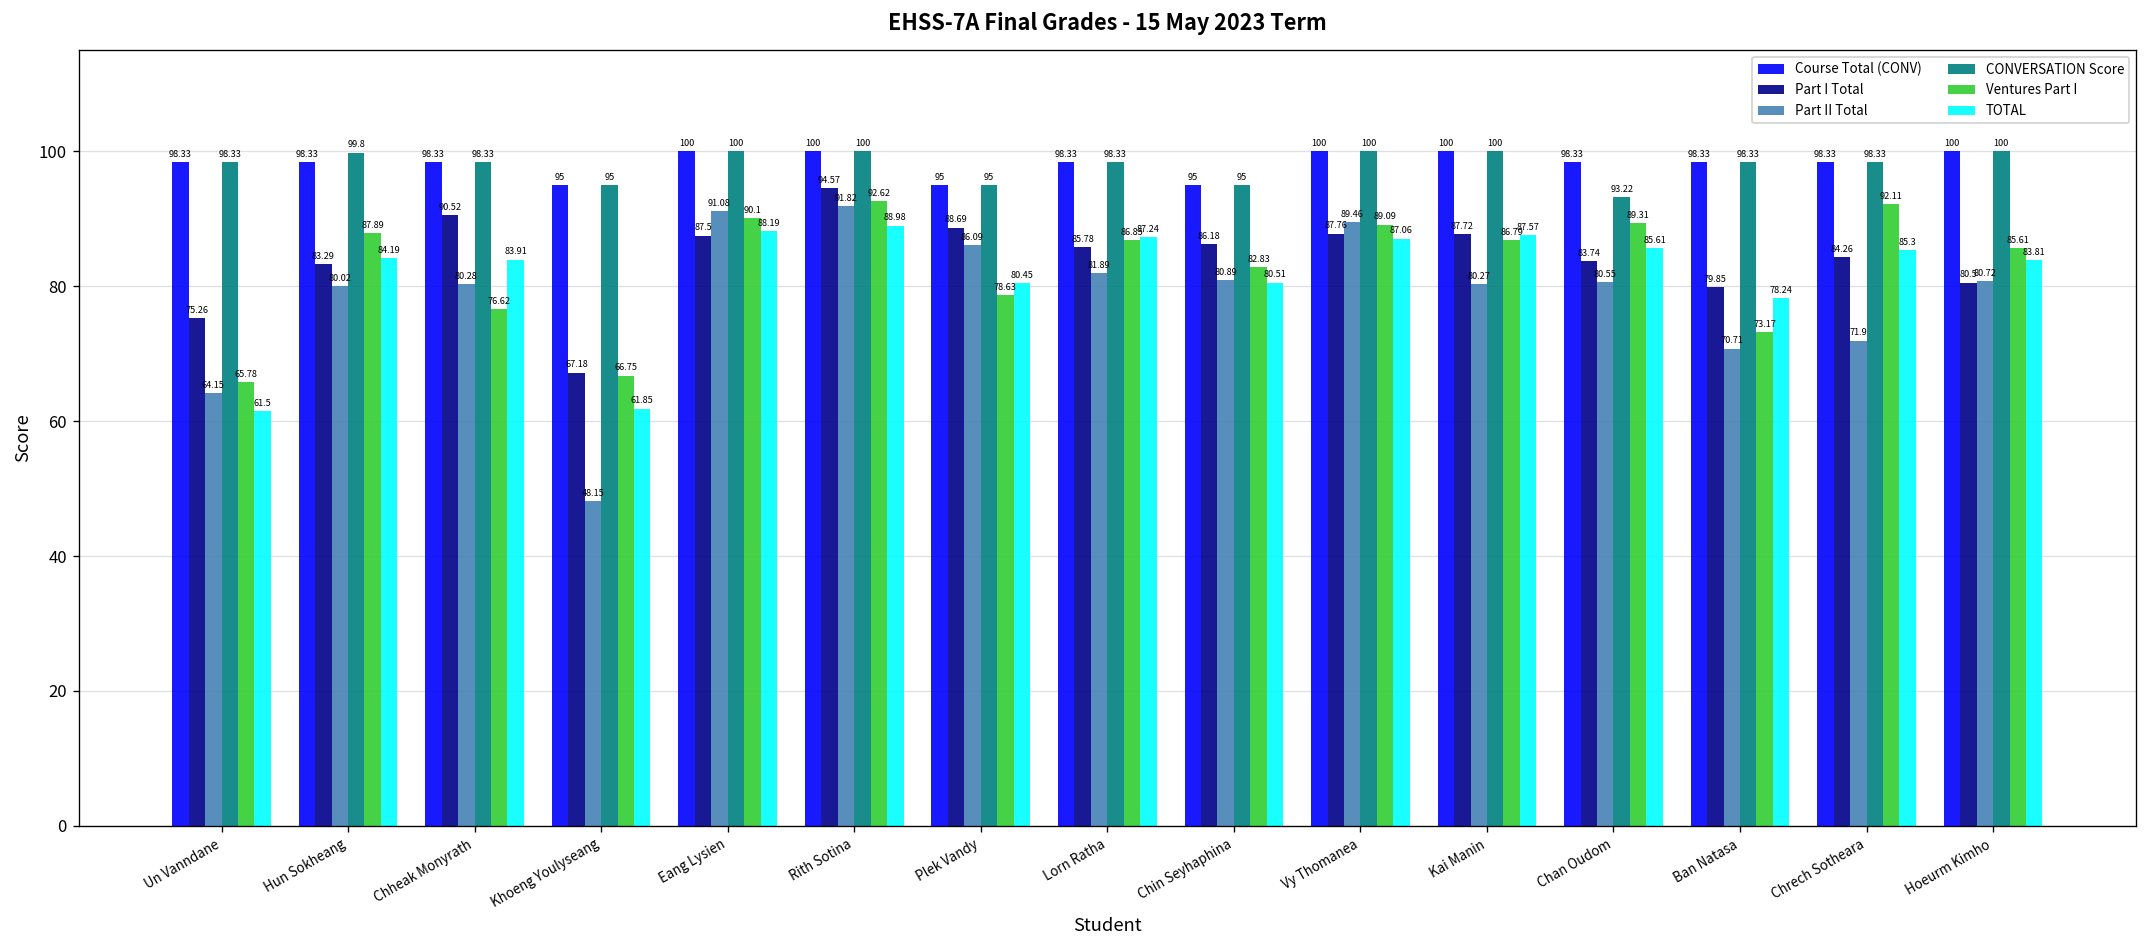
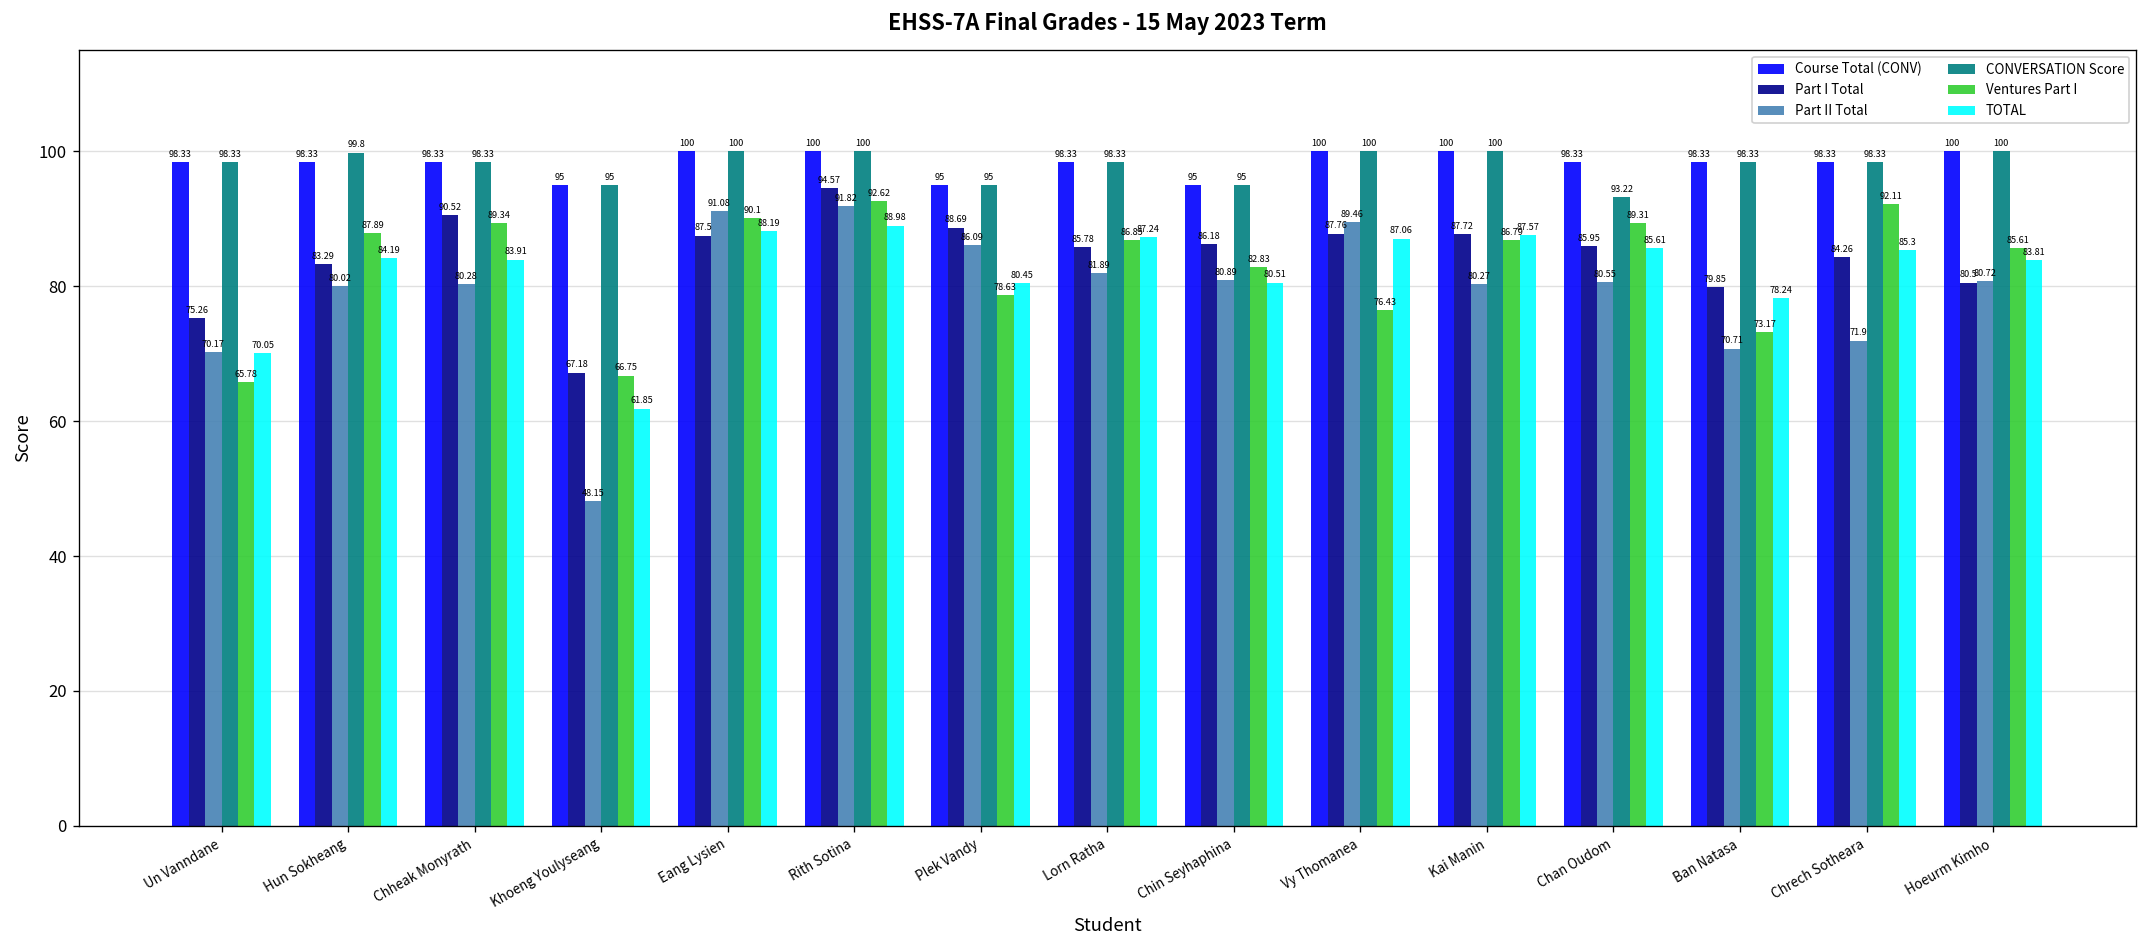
  {
    "Course Total (CONV)": {
      "Un Vanndane": 98.33,
      "Hun Sokheang": 98.33,
      "Chheak Monyrath": 98.33,
      "Khoeng Youlyseang": 95,
      "Eang Lysien": 100,
      "Rith Sotina": 100,
      "Plek Vandy": 95,
      "Lorn Ratha": 98.33,
      "Chin Seyhaphina": 95,
      "Vy Thomanea": 100,
      "Kai Manin": 100,
      "Chan Oudom": 98.33,
      "Ban Natasa": 98.33,
      "Chrech Sotheara": 98.33,
      "Hoeurm Kimho": 100
    },
    "Part I Total": {
      "Un Vanndane": 75.26,
      "Hun Sokheang": 83.29,
      "Chheak Monyrath": 90.52,
      "Khoeng Youlyseang": 67.18,
      "Eang Lysien": 87.5,
      "Rith Sotina": 94.57,
      "Plek Vandy": 88.69,
      "Lorn Ratha": 85.78,
      "Chin Seyhaphina": 86.18,
      "Vy Thomanea": 87.76,
      "Kai Manin": 87.72,
-     "Chan Oudom": 83.74,
+     "Chan Oudom": 85.95,
      "Ban Natasa": 79.85,
      "Chrech Sotheara": 84.26
    },
    "Part II Total": {
-     "Un Vanndane": 64.15,
+     "Un Vanndane": 70.17,
      "Hun Sokheang": 80.02,
      "Chheak Monyrath": 80.28,
      "Khoeng Youlyseang": 48.15,
      "Eang Lysien": 91.08,
      "Rith Sotina": 91.82,
      "Plek Vandy": 86.09,
      "Lorn Ratha": 81.89,
      "Chin Seyhaphina": 80.89,
      "Vy Thomanea": 89.46,
      "Kai Manin": 80.27,
      "Chan Oudom": 80.55,
      "Ban Natasa": 70.71,
      "Chrech Sotheara": 71.9,
      "Hoeurm Kimho": 80.72
    },
    "CONVERSATION Score": {
      "Un Vanndane": 98.33,
      "Hun Sokheang": 99.8,
      "Chheak Monyrath": 98.33,
      "Khoeng Youlyseang": 95,
      "Eang Lysien": 100,
      "Rith Sotina": 100,
      "Plek Vandy": 95,
      "Lorn Ratha": 98.33,
      "Chin Seyhaphina": 95,
      "Vy Thomanea": 100,
      "Kai Manin": 100,
      "Chan Oudom": 93.22,
      "Ban Natasa": 98.33,
      "Chrech Sotheara": 98.33,
      "Hoeurm Kimho": 100
    },
    "Ventures Part I": {
      "Un Vanndane": 65.78,
      "Hun Sokheang": 87.89,
-     "Chheak Monyrath": 76.62,
+     "Chheak Monyrath": 89.34,
      "Khoeng Youlyseang": 66.75,
      "Eang Lysien": 90.1,
      "Rith Sotina": 92.62,
      "Plek Vandy": 78.63,
      "Chin Seyhaphina": 82.83,
-     "Vy Thomanea": 89.09,
+     "Vy Thomanea": 76.43,
      "Kai Manin": 86.79,
      "Chan Oudom": 89.31,
      "Ban Natasa": 73.17,
      "Chrech Sotheara": 92.11,
      "Hoeurm Kimho": 85.61
    },
    "TOTAL": {
-     "Un Vanndane": 61.5,
+     "Un Vanndane": 70.05,
      "Hun Sokheang": 84.19,
      "Chheak Monyrath": 83.91,
      "Khoeng Youlyseang": 61.85,
      "Eang Lysien": 88.19,
      "Rith Sotina": 88.98,
      "Plek Vandy": 80.45,
      "Chin Seyhaphina": 80.51,
      "Vy Thomanea": 87.06,
      "Kai Manin": 87.57,
      "Chan Oudom": 85.61,
      "Ban Natasa": 78.24,
      "Chrech Sotheara": 85.3,
      "Hoeurm Kimho": 83.81
    }
  }
